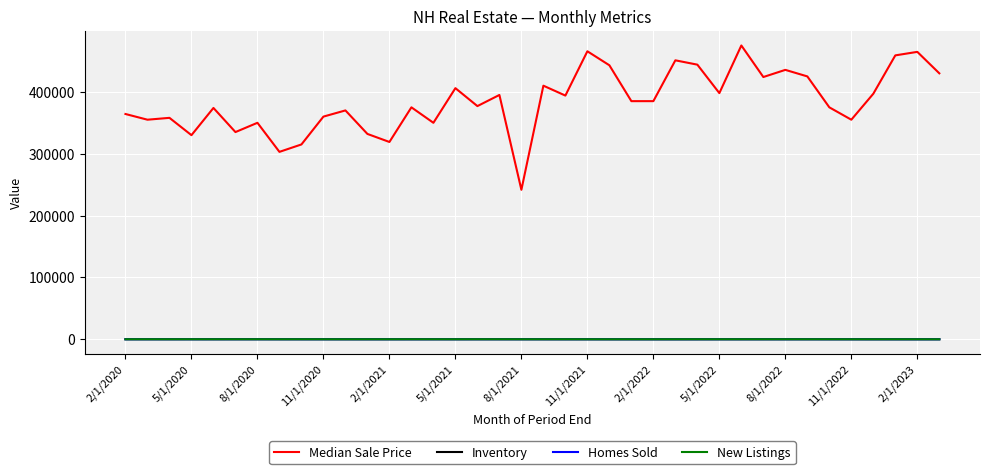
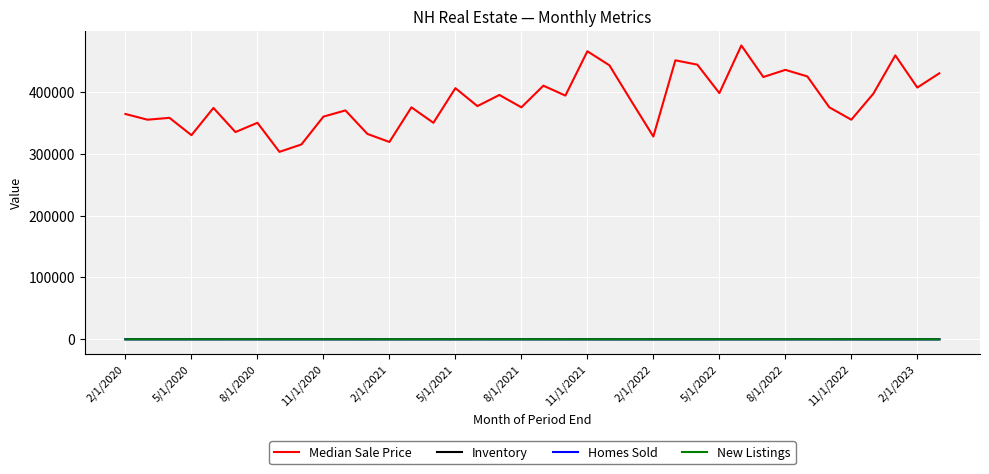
  {
    "Median Sale Price": {
      "2/1/2020": 360000,
      "5/1/2020": 330000,
      "8/1/2020": 350000,
      "11/1/2020": 360000,
      "2/1/2021": 320000,
      "5/1/2021": 410000,
-     "8/1/2021": 240000,
+     "8/1/2021": 380000,
      "11/1/2021": 470000,
-     "2/1/2022": 390000,
+     "2/1/2022": 330000,
      "5/1/2022": 400000,
      "8/1/2022": 440000,
      "11/1/2022": 360000,
-     "2/1/2023": 460000
+     "2/1/2023": 410000
    },
    "New Listings": {
      "2/1/2020": 0,
      "5/1/2020": 0,
      "8/1/2020": 0,
      "11/1/2020": 0,
      "2/1/2021": 0,
      "5/1/2021": 0,
      "8/1/2021": 0,
      "11/1/2021": 0,
      "2/1/2022": 0,
      "5/1/2022": 0,
      "8/1/2022": 0,
      "11/1/2022": 0,
      "2/1/2023": 0
    }
  }
